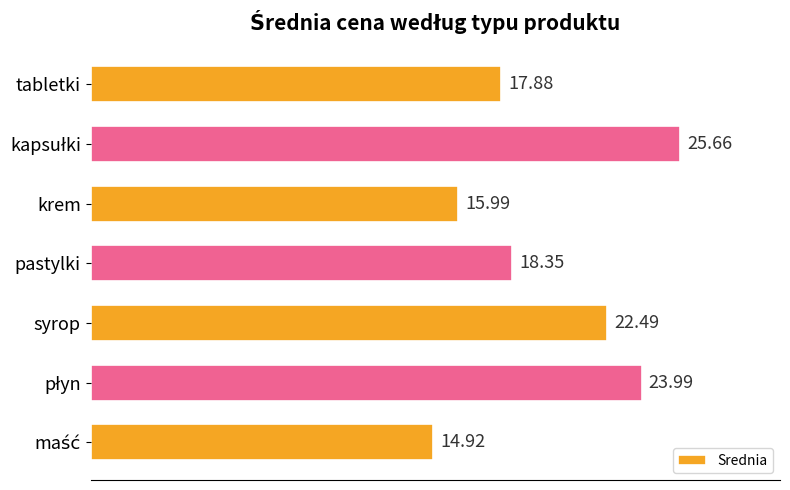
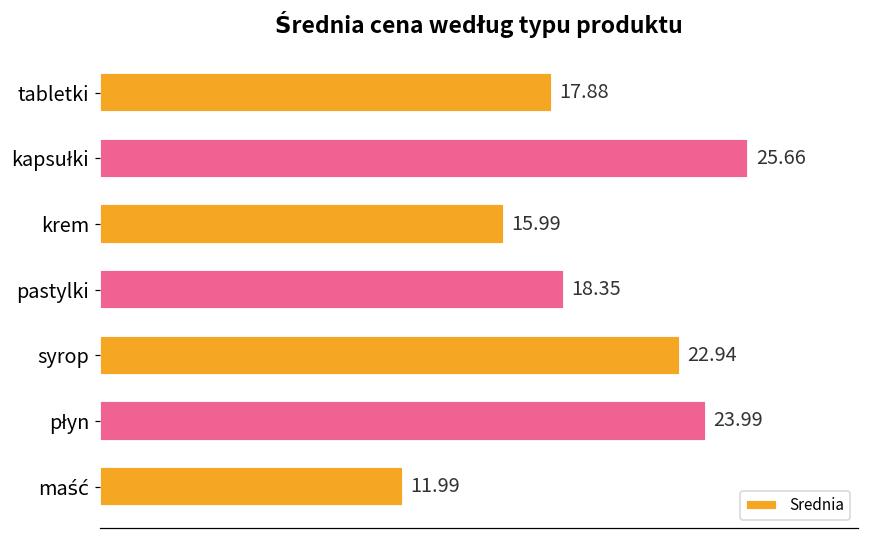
  {
    "tabletki": 17.88,
    "kapsułki": 25.66,
    "krem": 15.99,
    "pastylki": 18.35,
-   "syrop": 22.49,
+   "syrop": 22.94,
    "płyn": 23.99,
-   "maść": 14.92
+   "maść": 11.99
  }
